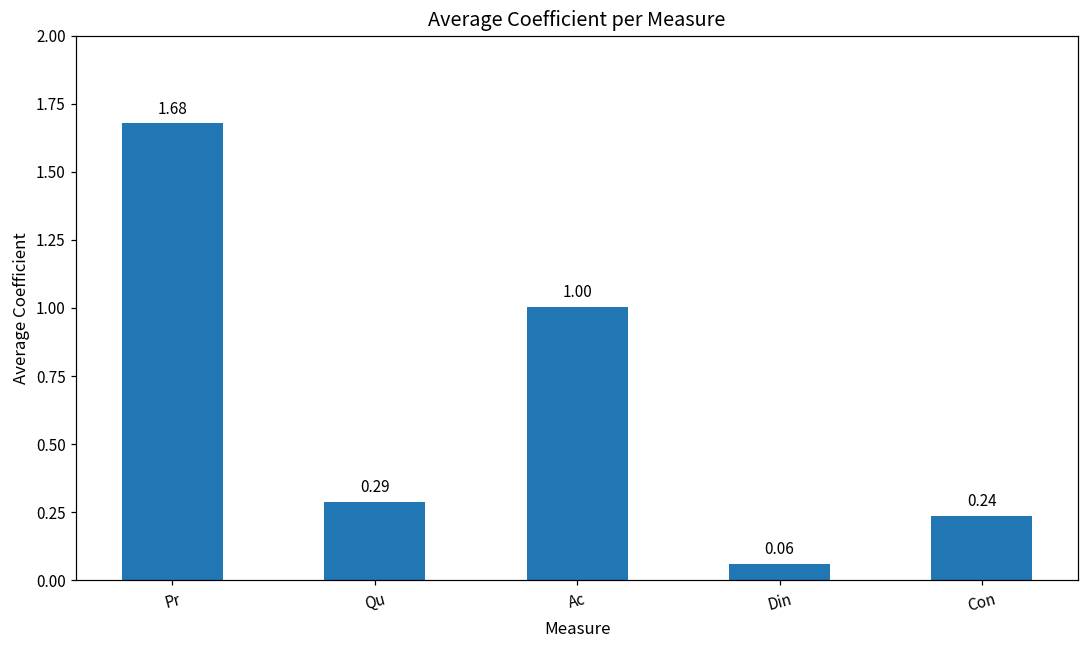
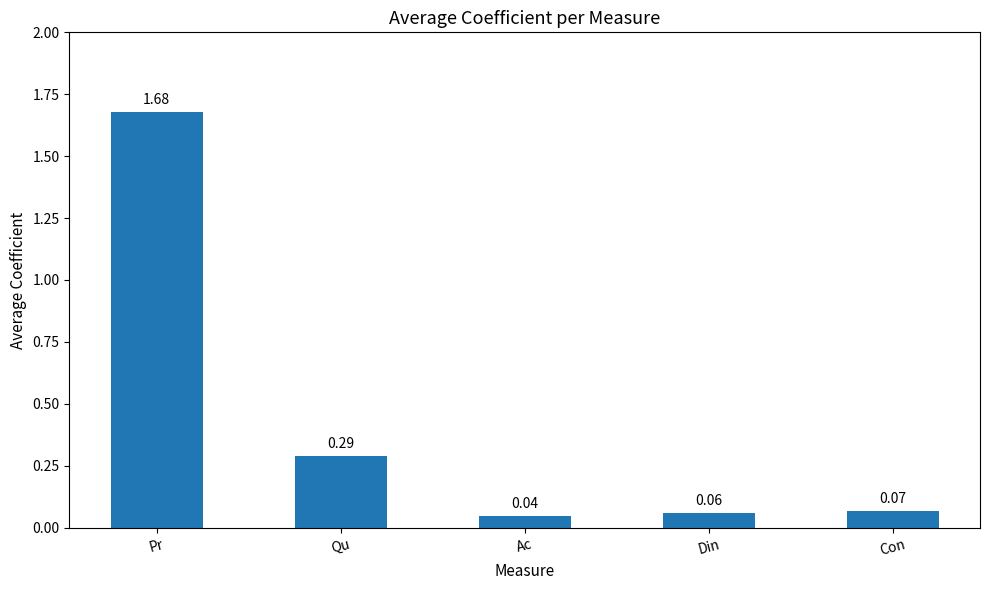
  {
    "Pr": 1.68,
    "Qu": 0.29,
-   "Ac": 1.00,
+   "Ac": 0.04,
    "Din": 0.06,
-   "Con": 0.24
+   "Con": 0.07
  }
